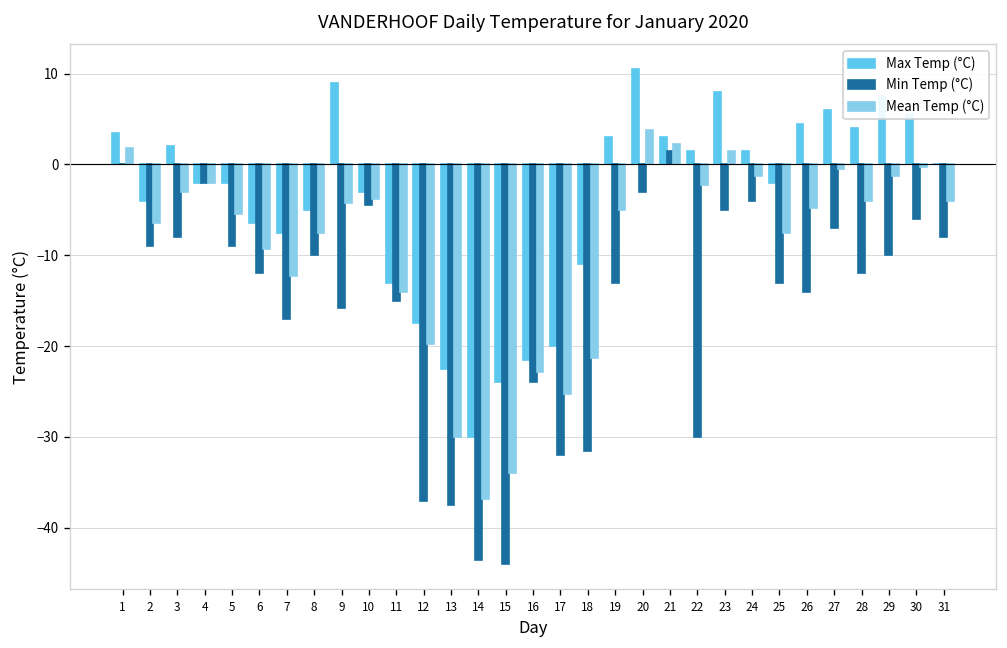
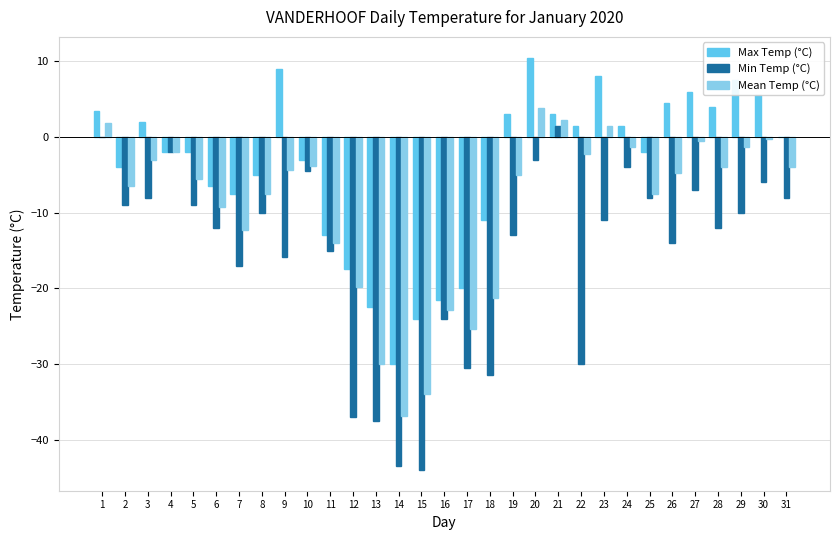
  {
    "Min Temp (°C)": {
      "1": 0,
      "2": -9,
      "3": -8,
      "4": -2,
      "5": -9,
      "6": -12,
      "7": -17,
      "8": -10,
      "9": -16,
      "10": -5,
      "11": -15,
      "12": -37,
      "13": -38,
      "14": -44,
      "15": -44,
      "16": -24,
-     "17": -32,
+     "17": -31,
      "18": -32,
      "19": -13,
      "20": -3,
      "21": 2,
      "22": -30,
-     "23": -5,
+     "23": -11,
      "24": -4,
-     "25": -13,
+     "25": -8,
      "26": -14,
      "27": -7,
      "28": -12,
      "29": -10,
      "30": -6,
      "31": -8
    }
  }
